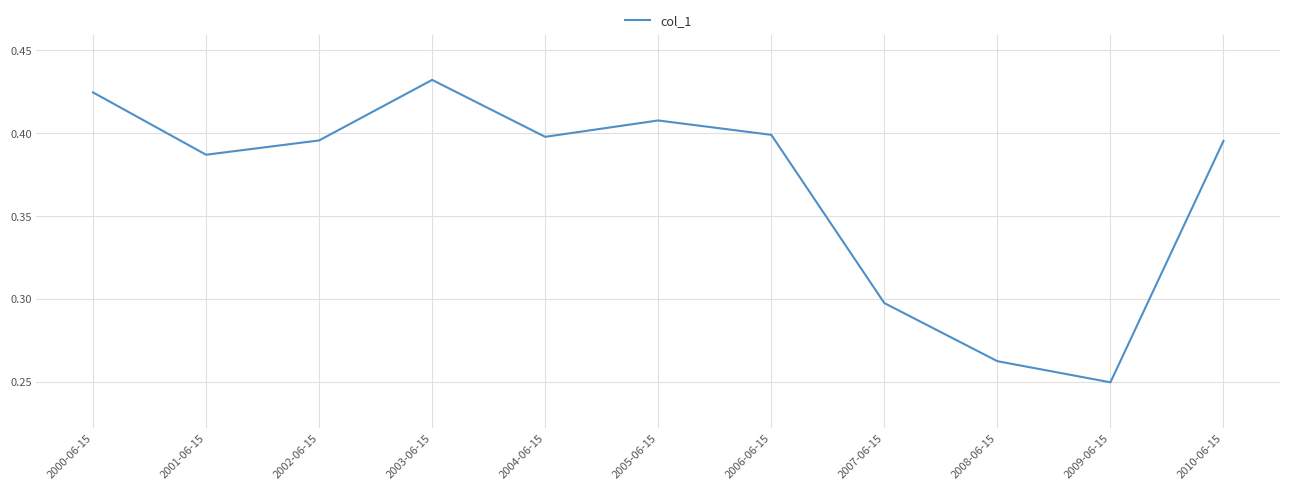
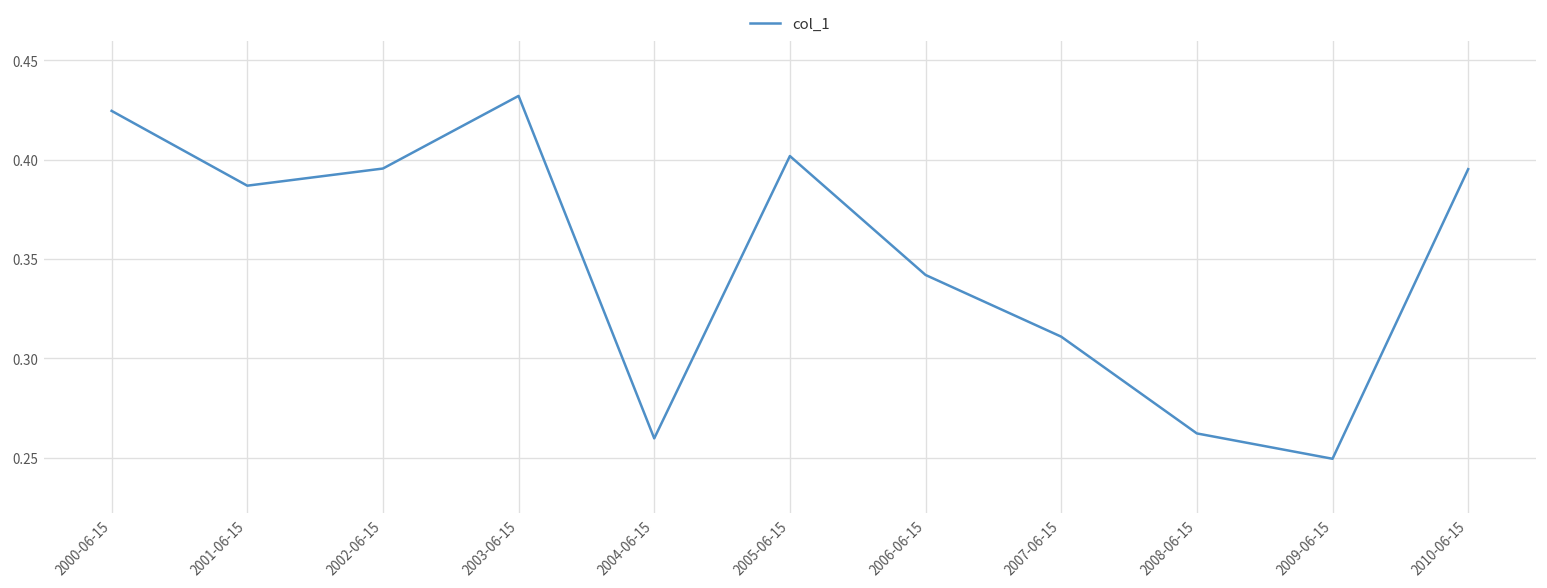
  {
    "2000-06-15": 0.425,
    "2001-06-15": 0.387,
    "2002-06-15": 0.396,
    "2003-06-15": 0.432,
-   "2004-06-15": 0.398,
-   "2005-06-15": 0.408,
-   "2006-06-15": 0.399,
-   "2007-06-15": 0.297,
+   "2004-06-15": 0.260,
+   "2005-06-15": 0.402,
+   "2006-06-15": 0.342,
+   "2007-06-15": 0.311,
    "2008-06-15": 0.262,
    "2009-06-15": 0.250,
    "2010-06-15": 0.395
  }
